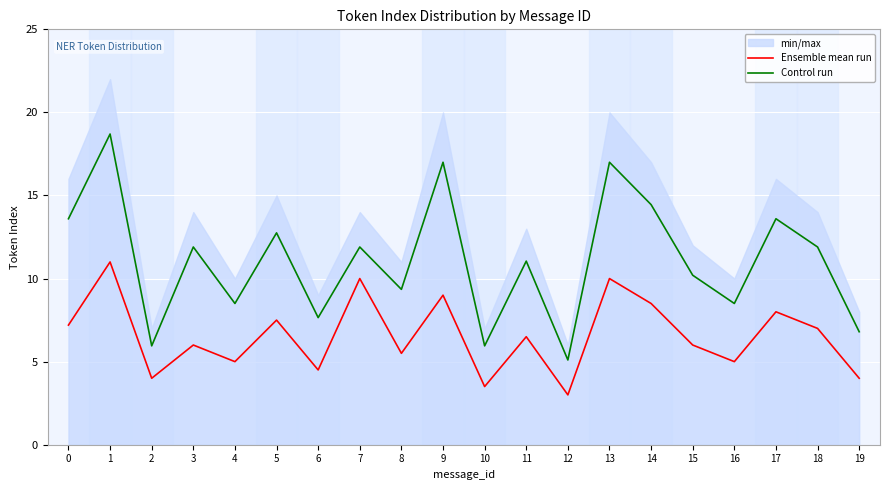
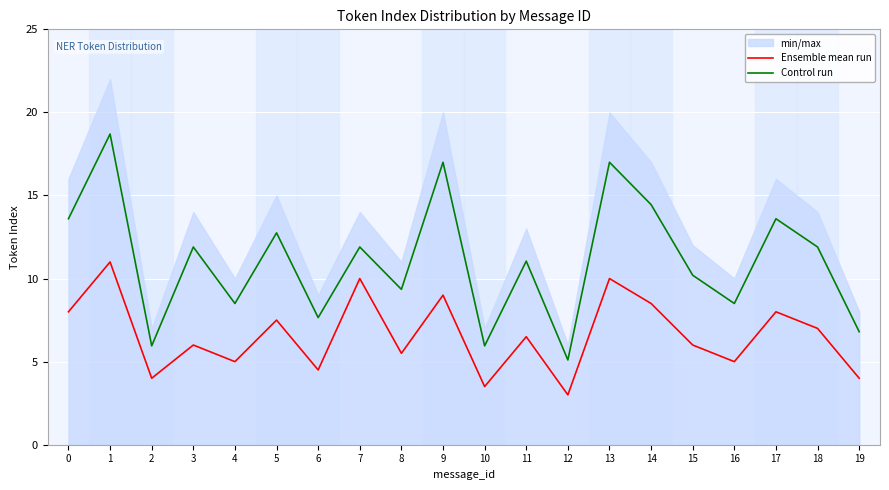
  {
    "Ensemble mean run": {
-     "0": 7.2,
+     "0": 8.0,
      "1": 11.0,
      "2": 4.0,
      "3": 6.0,
      "4": 5.0,
      "5": 7.5,
      "6": 4.5,
      "7": 10.0,
      "8": 5.5,
      "9": 9.0,
      "10": 3.5,
      "11": 6.5,
      "12": 3.0,
      "13": 10.0,
      "14": 8.5,
      "15": 6.0,
      "16": 5.0,
      "17": 8.0,
      "18": 7.0,
      "19": 4.0
    },
    "min/max": {
      "0": 16.0,
      "1": 22.0,
      "2": 7.0,
      "3": 14.0,
      "4": 10.0,
      "5": 15.0,
      "6": 9.0,
      "7": 14.0,
      "8": 11.0,
      "9": 20.0,
      "10": 7.0,
      "11": 13.0,
      "12": 6.0,
      "13": 20.0,
      "14": 17.0,
      "15": 12.0,
      "16": 10.0,
      "17": 16.0,
      "18": 14.0,
      "19": 8.0
    },
    "Control run": {
      "0": 13.6,
      "1": 18.7,
      "2": 6.0,
      "3": 11.9,
      "4": 8.5,
      "5": 12.8,
      "6": 7.6,
      "7": 11.9,
      "8": 9.4,
      "9": 17.0,
      "10": 6.0,
      "11": 11.0,
      "12": 5.1,
      "13": 17.0,
      "14": 14.5,
      "15": 10.2,
      "16": 8.5,
      "17": 13.6,
      "18": 11.9,
      "19": 6.8
    }
  }
